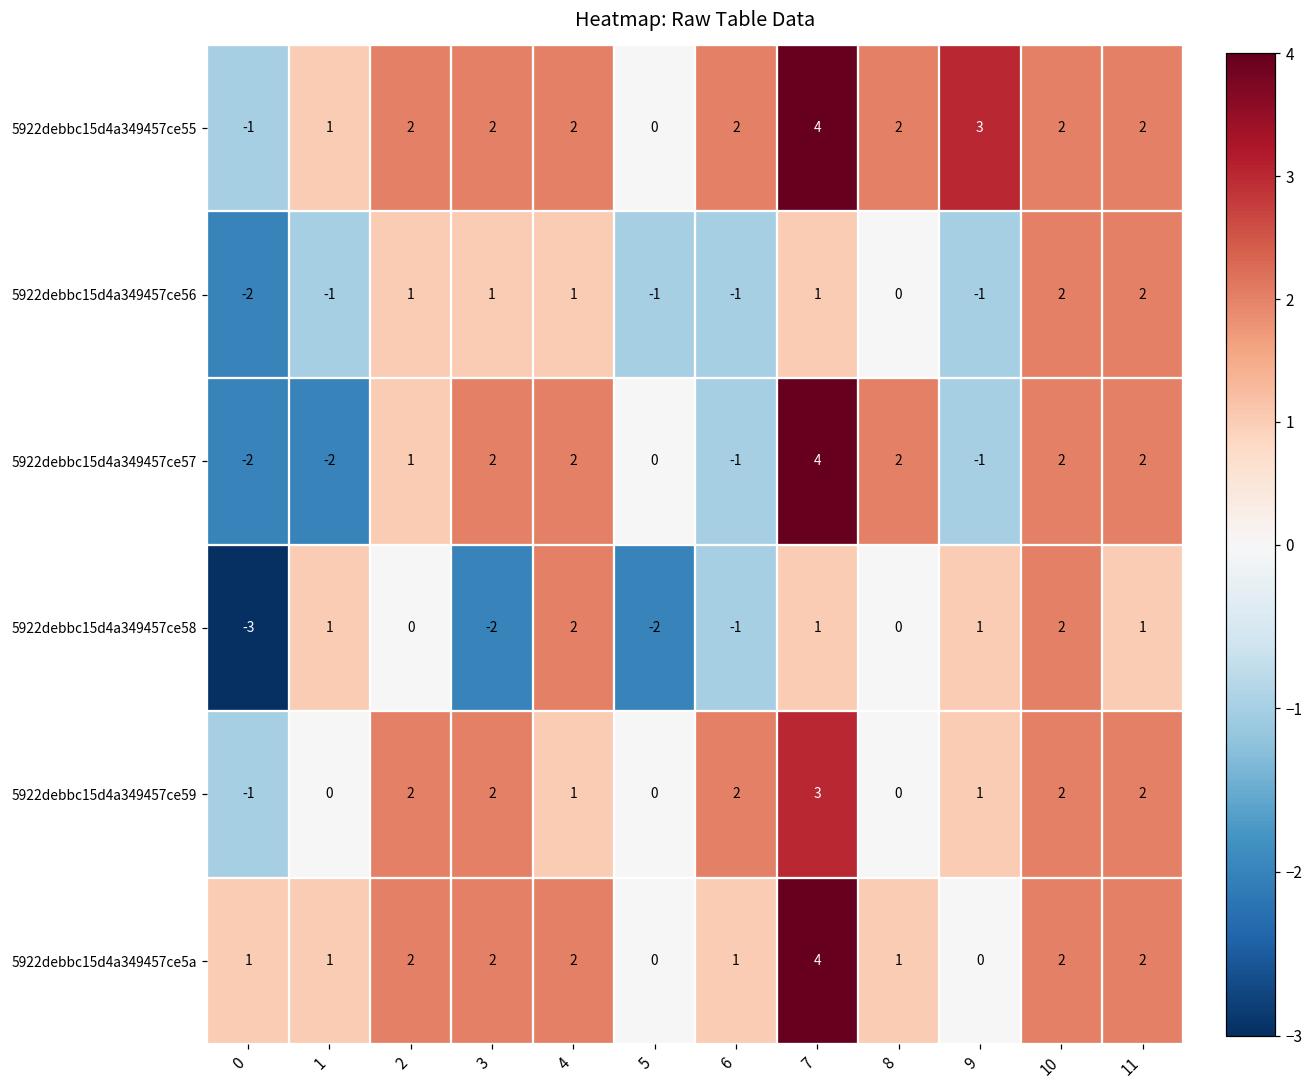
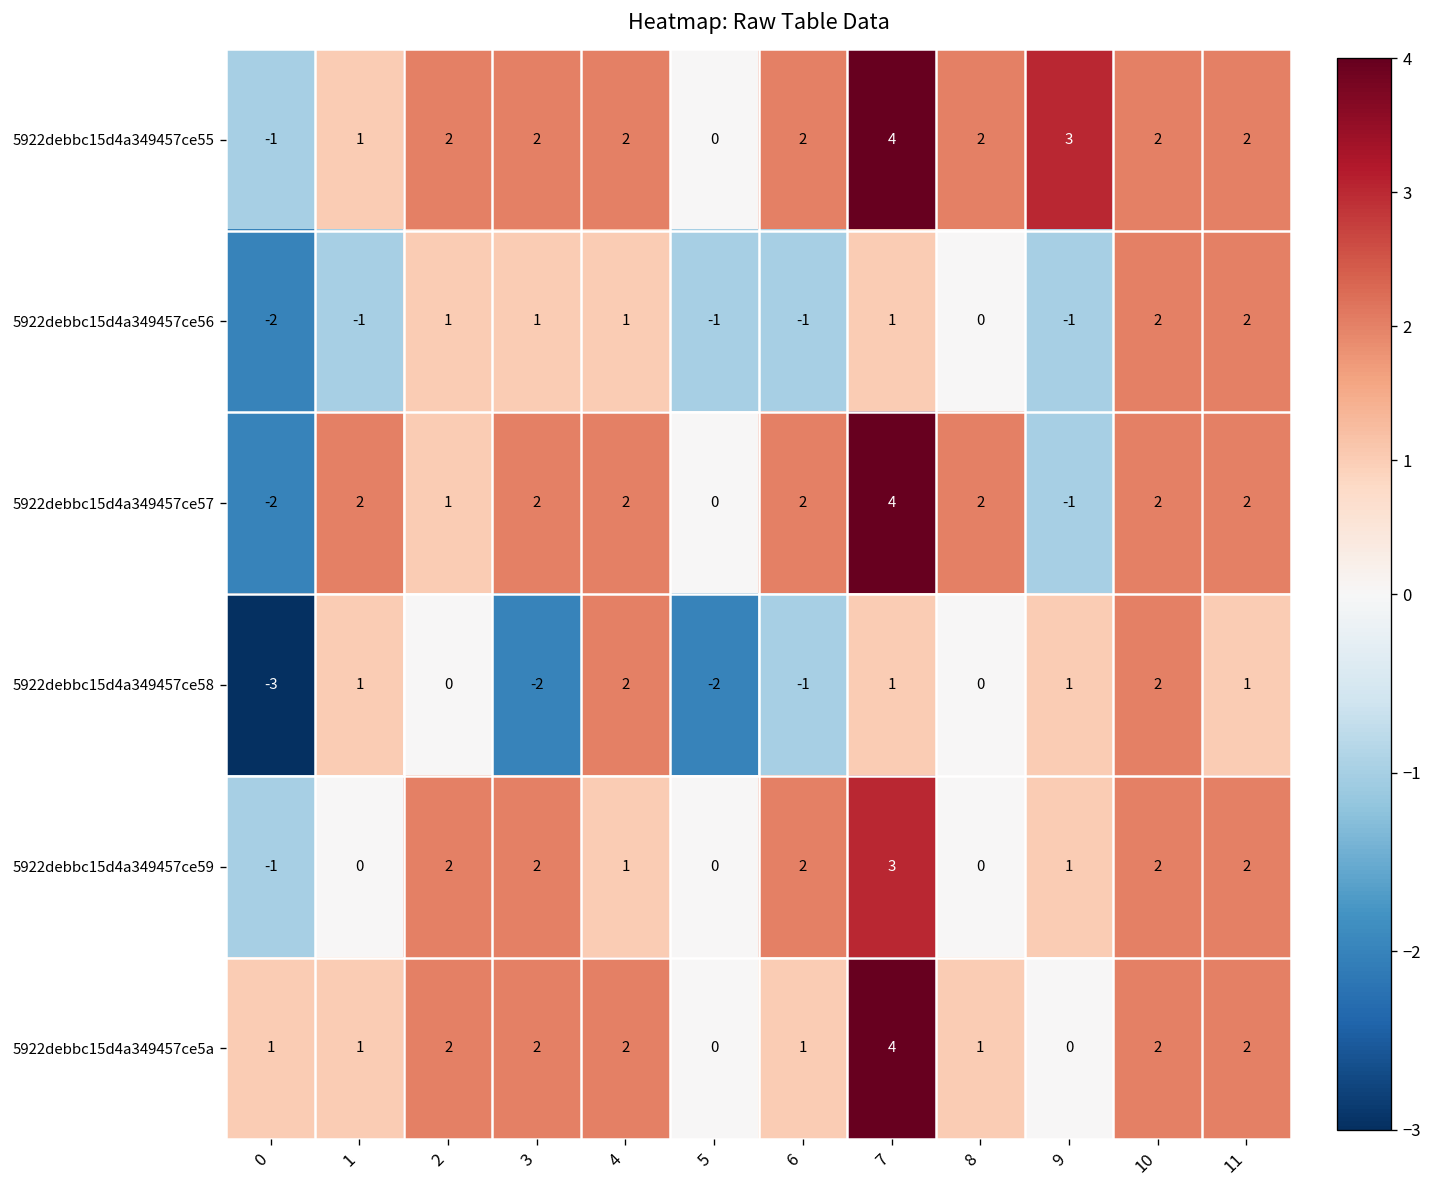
  {
    "5922debbc15d4a349457ce55": {
      "0": -1,
      "1": 1,
      "2": 2,
      "3": 2,
      "4": 2,
      "5": 0,
      "6": 2,
      "7": 4,
      "8": 2,
      "9": 3,
      "10": 2,
      "11": 2
    },
    "5922debbc15d4a349457ce56": {
      "0": -2,
      "1": -1,
      "2": 1,
      "3": 1,
      "4": 1,
      "5": -1,
      "6": -1,
      "7": 1,
      "8": 0,
      "9": -1,
      "10": 2,
      "11": 2
    },
    "5922debbc15d4a349457ce57": {
      "0": -2,
-     "1": -2,
+     "1": 2,
      "2": 1,
      "3": 2,
      "4": 2,
      "5": 0,
-     "6": -1,
+     "6": 2,
      "7": 4,
      "8": 2,
      "9": -1,
      "10": 2,
      "11": 2
    },
    "5922debbc15d4a349457ce58": {
      "0": -3,
      "1": 1,
      "2": 0,
      "3": -2,
      "4": 2,
      "5": -2,
      "6": -1,
      "7": 1,
      "8": 0,
      "9": 1,
      "10": 2,
      "11": 1
    },
    "5922debbc15d4a349457ce59": {
      "0": -1,
      "1": 0,
      "2": 2,
      "3": 2,
      "4": 1,
      "5": 0,
      "6": 2,
      "7": 3,
      "8": 0,
      "9": 1,
      "10": 2,
      "11": 2
    },
    "5922debbc15d4a349457ce5a": {
      "0": 1,
      "1": 1,
      "2": 2,
      "3": 2,
      "4": 2,
      "5": 0,
      "6": 1,
      "7": 4,
      "8": 1,
      "9": 0,
      "10": 2,
      "11": 2
    }
  }
